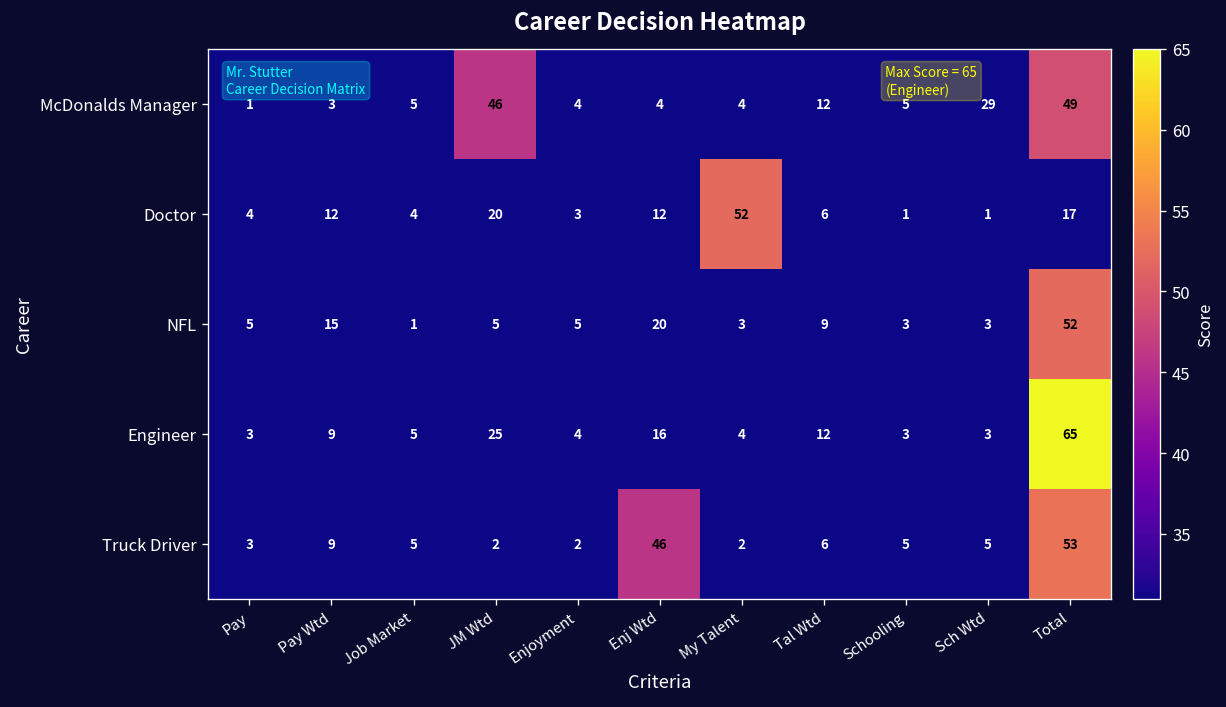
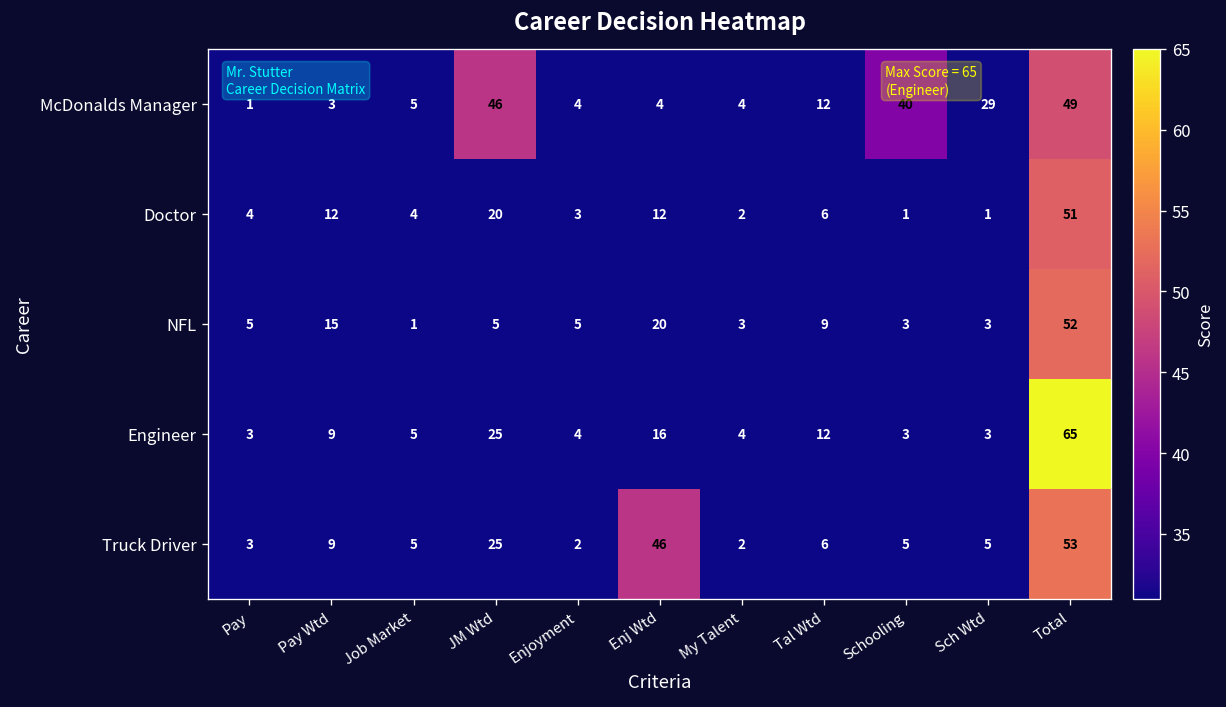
  {
    "McDonalds Manager": {
      "Pay": 1,
      "Pay Wtd": 3,
      "Job Market": 5,
      "JM Wtd": 46,
      "Enjoyment": 4,
      "Enj Wtd": 4,
      "My Talent": 4,
      "Tal Wtd": 12,
-     "Schooling": 5,
+     "Schooling": 40,
      "Total": 49
    },
    "Doctor": {
      "Pay": 4,
      "Pay Wtd": 12,
      "Job Market": 4,
      "JM Wtd": 20,
      "Enjoyment": 3,
      "Enj Wtd": 12,
-     "My Talent": 52,
+     "My Talent": 2,
      "Tal Wtd": 6,
      "Schooling": 1,
      "Sch Wtd": 1,
-     "Total": 17
+     "Total": 51
    },
    "NFL": {
      "Pay": 5,
      "Pay Wtd": 15,
      "Job Market": 1,
      "JM Wtd": 5,
      "Enjoyment": 5,
      "Enj Wtd": 20,
      "My Talent": 3,
      "Tal Wtd": 9,
      "Schooling": 3,
      "Sch Wtd": 3,
      "Total": 52
    },
    "Engineer": {
      "Pay": 3,
      "Pay Wtd": 9,
      "Job Market": 5,
      "JM Wtd": 25,
      "Enjoyment": 4,
      "Enj Wtd": 16,
      "My Talent": 4,
      "Tal Wtd": 12,
      "Schooling": 3,
      "Sch Wtd": 3,
      "Total": 65
    },
    "Truck Driver": {
      "Pay": 3,
      "Pay Wtd": 9,
      "Job Market": 5,
-     "JM Wtd": 2,
+     "JM Wtd": 25,
      "Enjoyment": 2,
      "Enj Wtd": 46,
      "My Talent": 2,
      "Tal Wtd": 6,
      "Schooling": 5,
      "Sch Wtd": 5,
      "Total": 53
    }
  }
